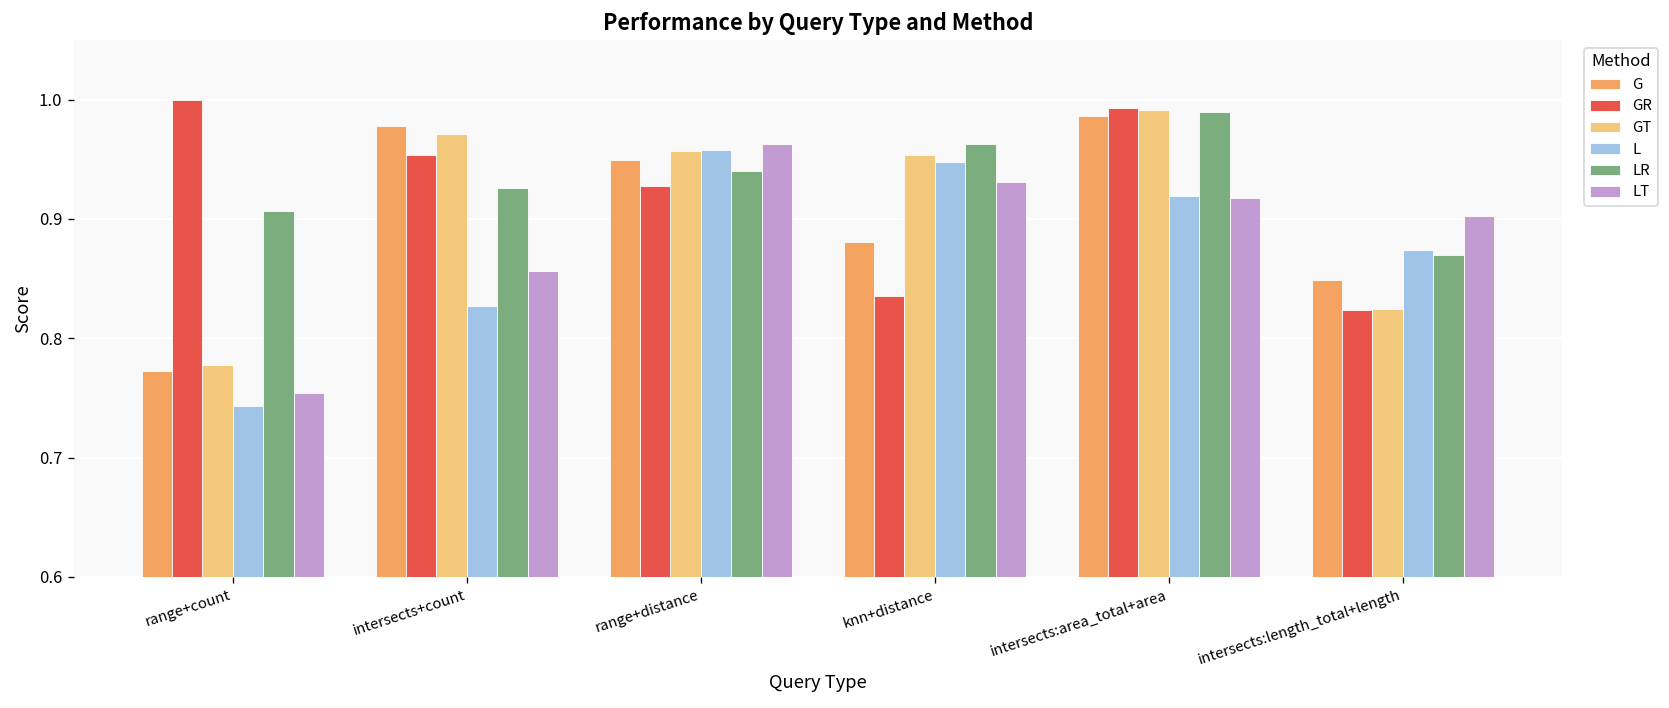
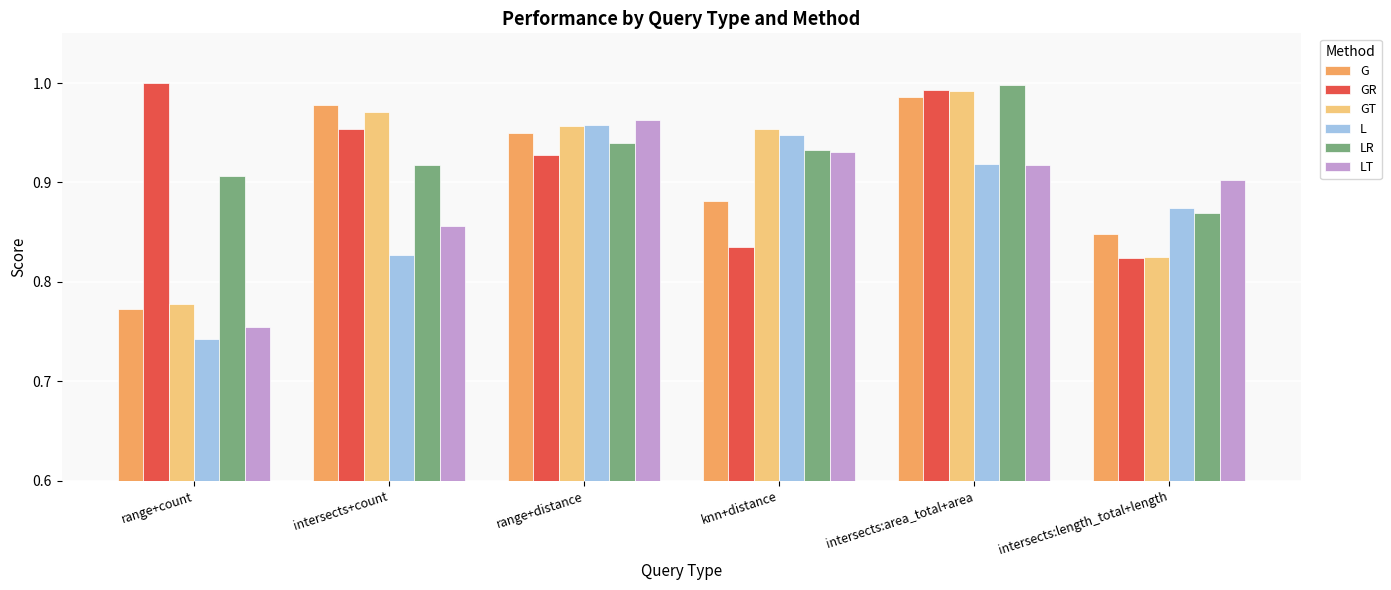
  {
    "GR": {
      "range+count": 1.00,
      "intersects+count": 0.95,
      "range+distance": 0.93,
      "knn+distance": 0.84,
      "intersects:area_total+area": 0.99,
      "intersects:length_total+length": 0.82
    },
    "LR": {
      "range+count": 0.91,
-     "intersects+count": 0.93,
+     "intersects+count": 0.92,
      "range+distance": 0.94,
-     "knn+distance": 0.96,
-     "intersects:area_total+area": 0.99,
+     "knn+distance": 0.93,
+     "intersects:area_total+area": 1.00,
      "intersects:length_total+length": 0.87
    }
  }
